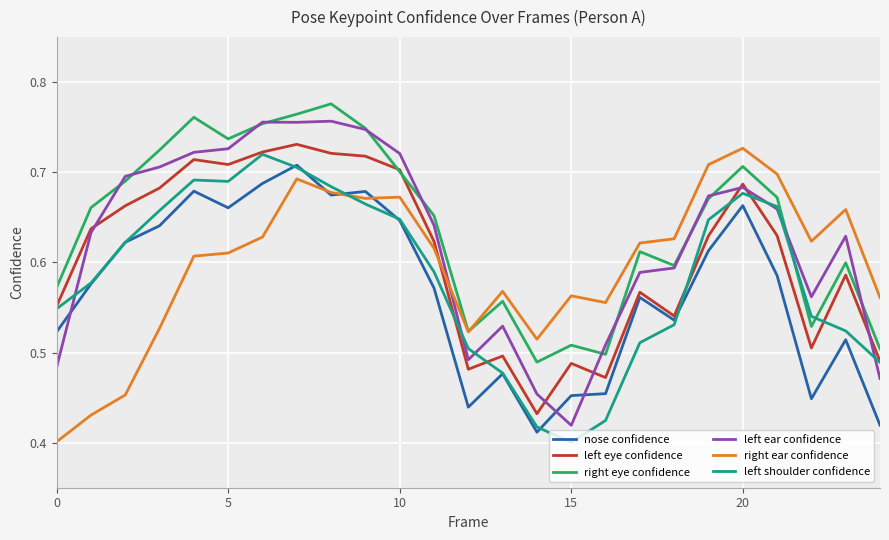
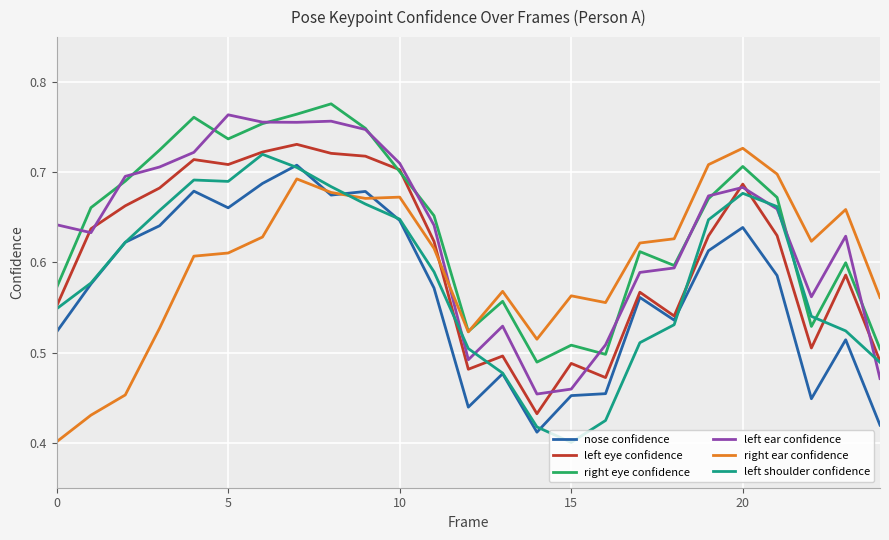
  {
    "nose confidence": {
      "0": 0.52,
      "5": 0.66,
      "15": 0.45,
-     "20": 0.66
+     "20": 0.64
    },
    "left eye confidence": {
      "0": 0.55,
      "5": 0.71,
      "15": 0.49,
      "20": 0.69
    },
    "left ear confidence": {
-     "0": 0.48,
-     "5": 0.73,
-     "10": 0.72,
-     "15": 0.42,
+     "0": 0.64,
+     "5": 0.76,
+     "10": 0.71,
+     "15": 0.46,
      "20": 0.68
    },
    "right ear confidence": {
      "0": 0.40,
      "5": 0.61,
      "10": 0.67,
      "15": 0.56,
      "20": 0.73
    }
  }
